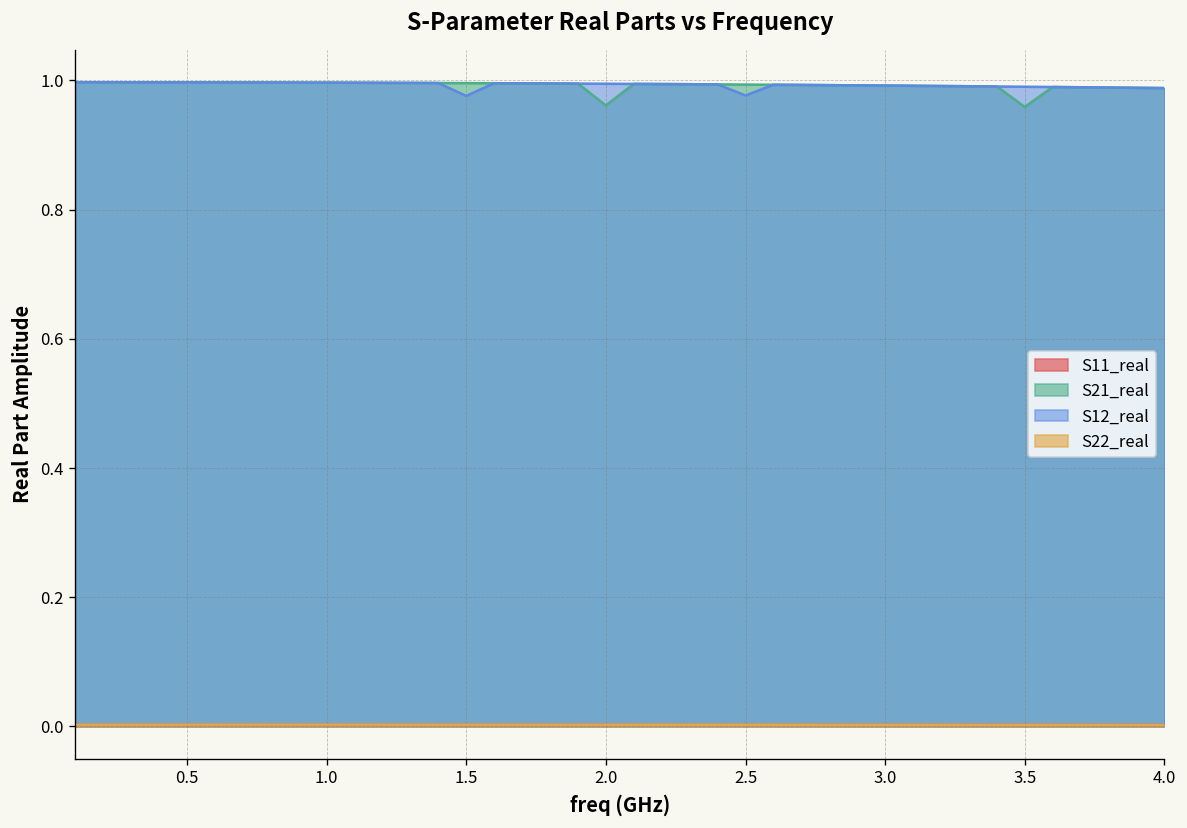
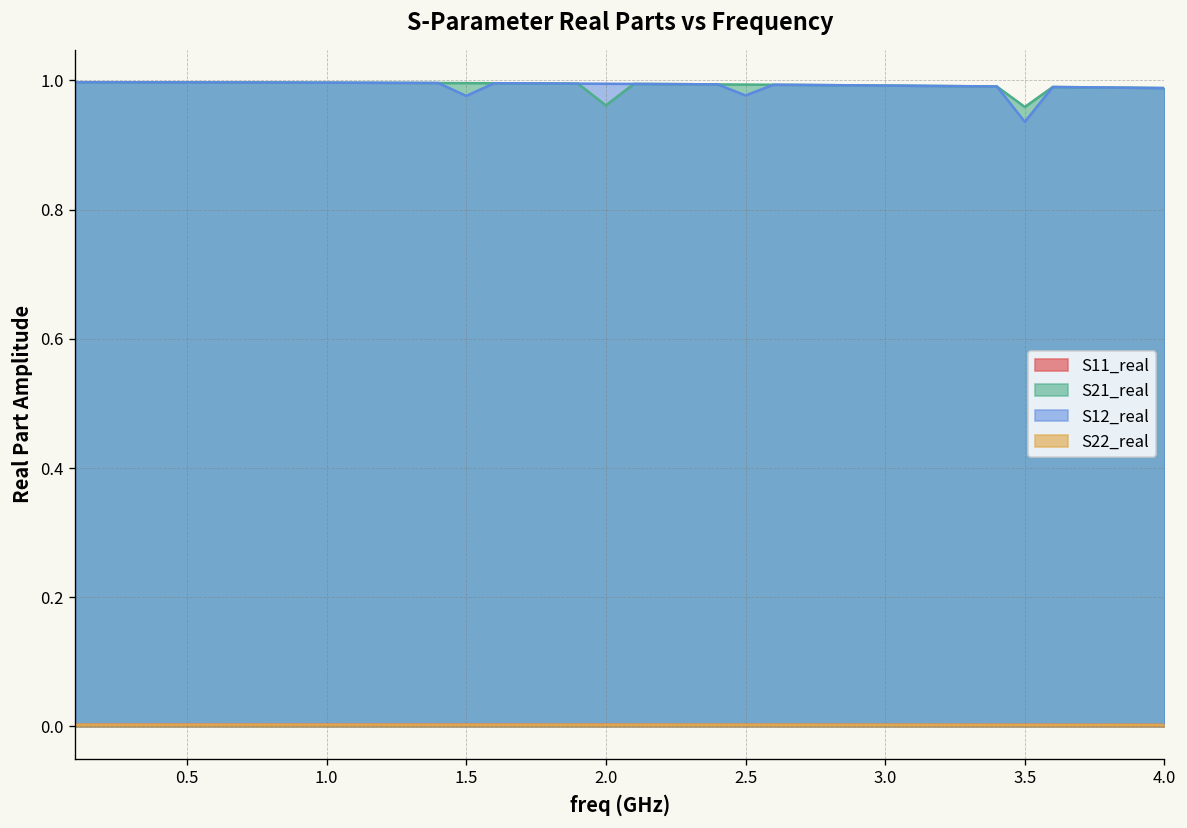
  {
    "S22_real": {
      "0.5": 0.00,
      "1.0": 0.00,
      "1.5": 0.00,
      "2.0": 0.00,
      "2.5": 0.00,
      "3.0": 0.00,
      "3.5": 0.00,
      "4.0": 0.00
    },
    "S21_real": {
      "1.5": 1.00,
      "2.0": 0.96,
      "2.5": 0.99,
      "3.5": 0.96
    },
    "S12_real": {
      "1.5": 0.98,
      "2.0": 0.99,
      "2.5": 0.98,
-     "3.5": 0.99
+     "3.5": 0.94
    }
  }
